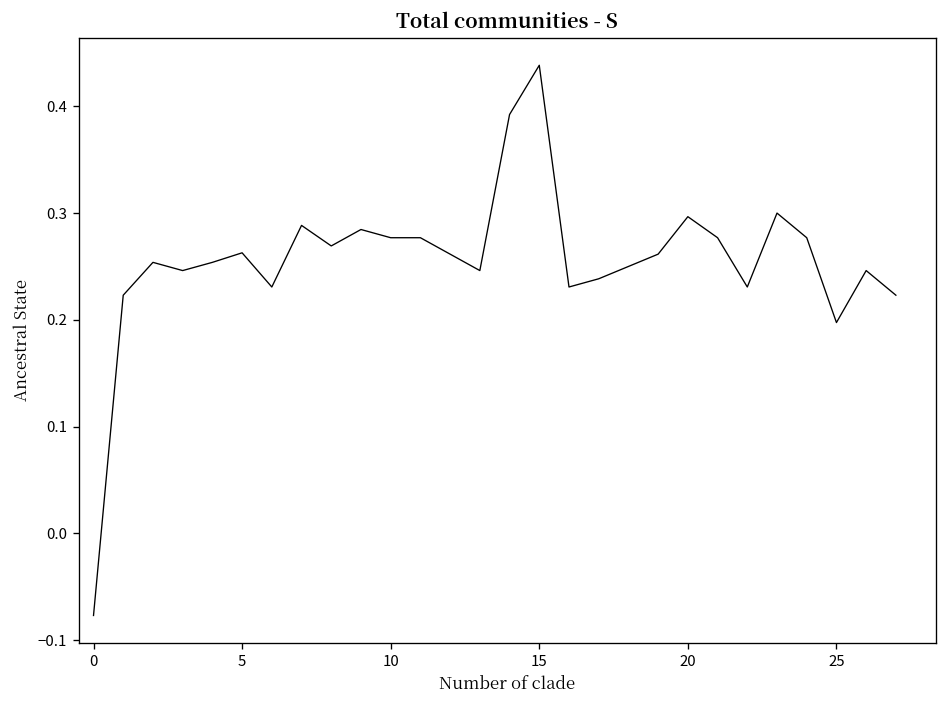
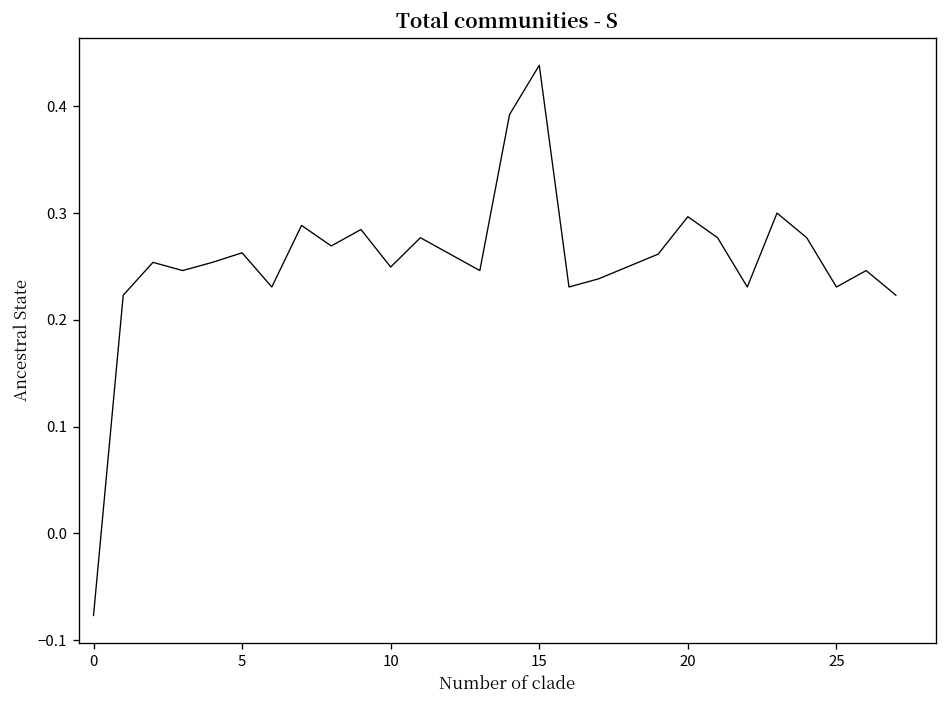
  {
    "0": -0.08,
    "5": 0.26,
-   "10": 0.28,
+   "10": 0.25,
    "15": 0.44,
    "20": 0.30,
-   "25": 0.20
+   "25": 0.23
  }
